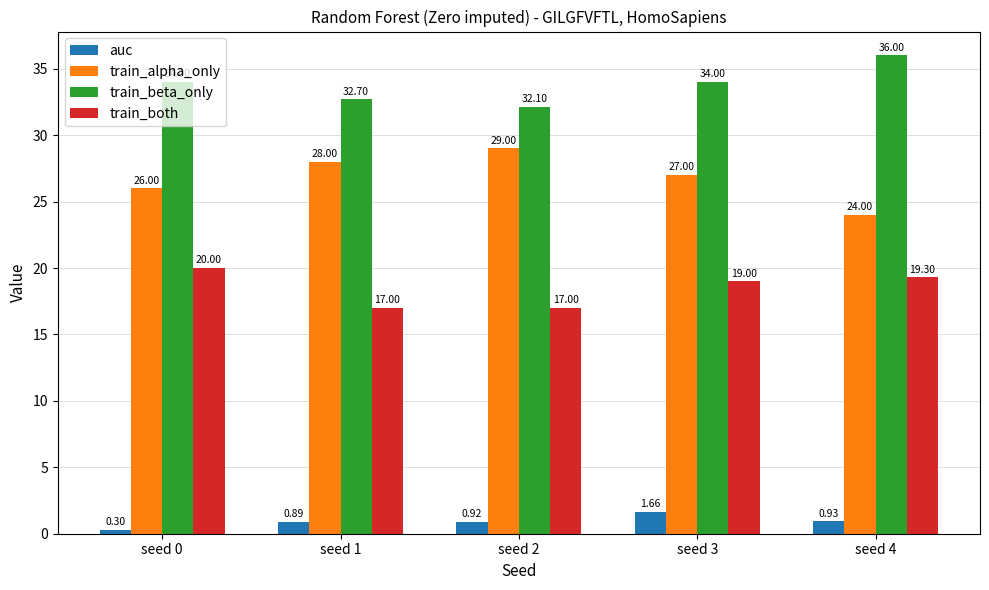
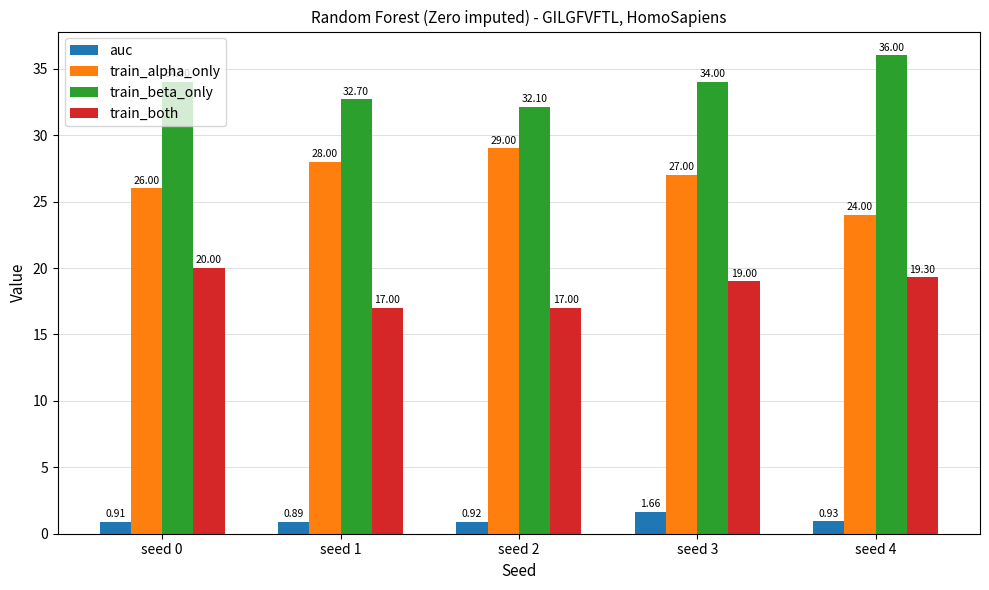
  {
    "auc": {
-     "seed 0": 0.30,
+     "seed 0": 0.91,
      "seed 1": 0.89,
      "seed 2": 0.92,
      "seed 3": 1.66,
      "seed 4": 0.93
    },
    "train_alpha_only": {
      "seed 0": 26.00,
      "seed 1": 28.00,
      "seed 2": 29.00,
      "seed 3": 27.00,
      "seed 4": 24.00
    },
    "train_beta_only": {
      "seed 1": 32.70,
      "seed 2": 32.10,
      "seed 3": 34.00,
      "seed 4": 36.00
    },
    "train_both": {
      "seed 0": 20.00,
      "seed 1": 17.00,
      "seed 2": 17.00,
      "seed 3": 19.00,
      "seed 4": 19.30
    }
  }
